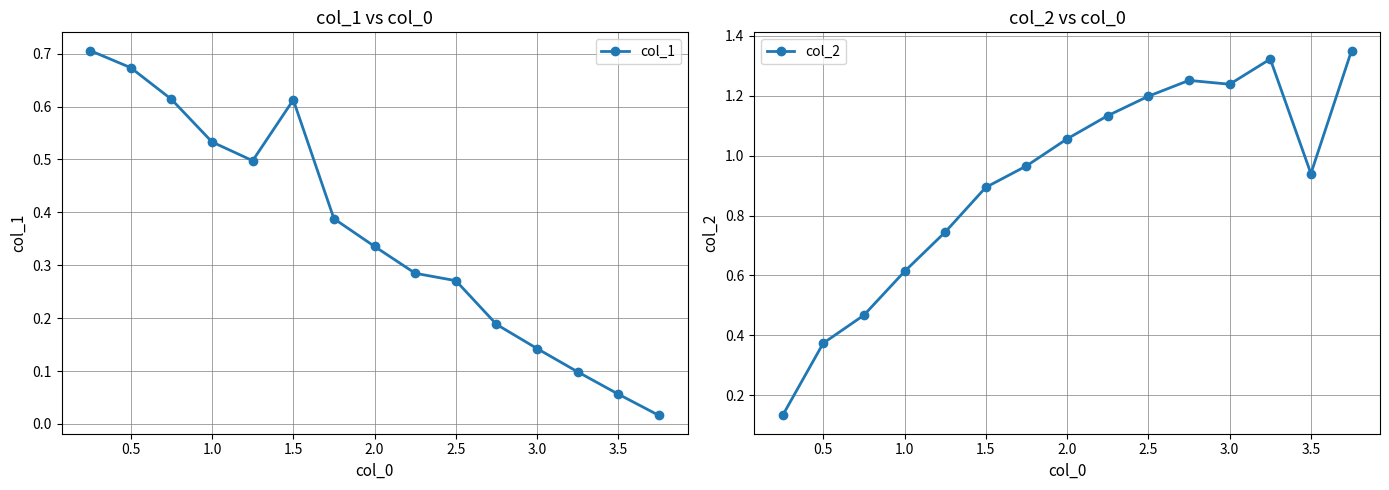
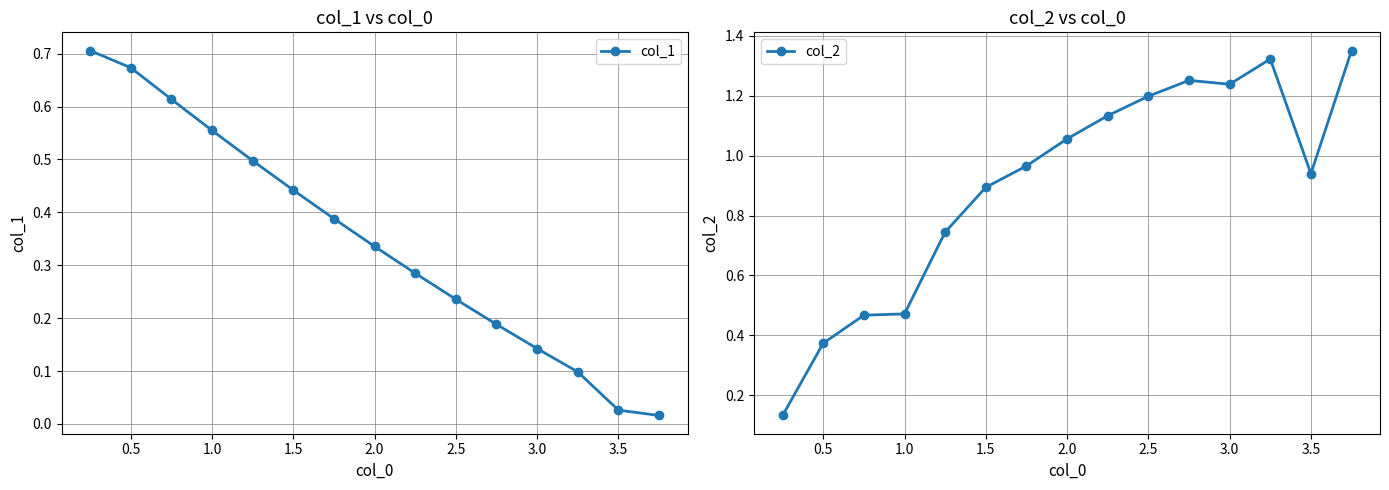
  {
    "col_1 vs col_0": {
      "0.5": 0.67,
-     "1.0": 0.53,
-     "1.5": 0.61,
+     "1.0": 0.55,
+     "1.5": 0.44,
      "2.0": 0.34,
-     "2.5": 0.27,
+     "2.5": 0.24,
      "3.0": 0.14,
-     "3.5": 0.06
+     "3.5": 0.03
    },
    "col_2 vs col_0": {
      "0.5": 0.37,
-     "1.0": 0.61,
+     "1.0": 0.47,
      "1.5": 0.89,
      "2.0": 1.06,
      "2.5": 1.20,
      "3.0": 1.24,
      "3.5": 0.94
    }
  }
